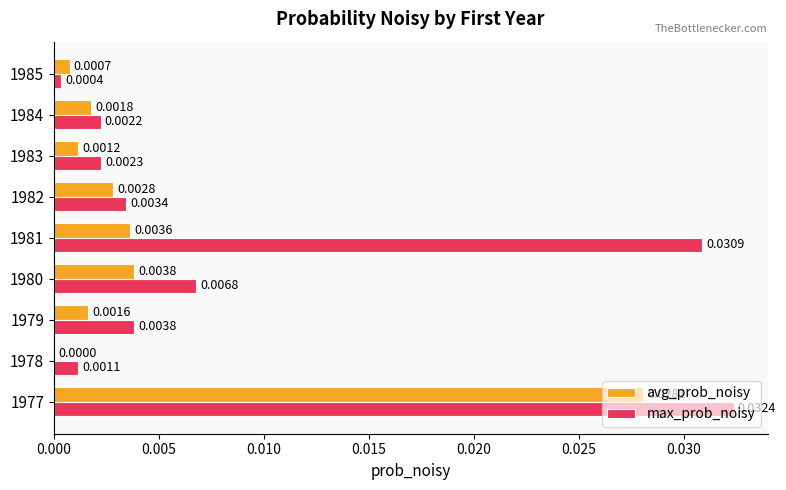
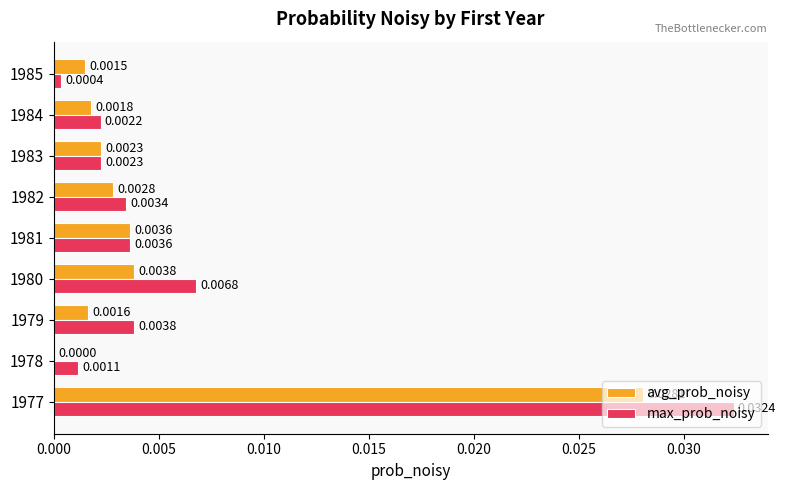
  {
    "avg_prob_noisy": {
-     "1985": 0.0007,
+     "1985": 0.0015,
      "1984": 0.0018,
-     "1983": 0.0012,
+     "1983": 0.0023,
      "1982": 0.0028,
      "1981": 0.0036,
      "1980": 0.0038,
      "1979": 0.0016,
      "1978": 0.0000
    },
    "max_prob_noisy": {
      "1985": 0.0004,
      "1984": 0.0022,
      "1983": 0.0023,
      "1982": 0.0034,
-     "1981": 0.0309,
+     "1981": 0.0036,
      "1980": 0.0068,
      "1979": 0.0038,
      "1978": 0.0011
    }
  }
